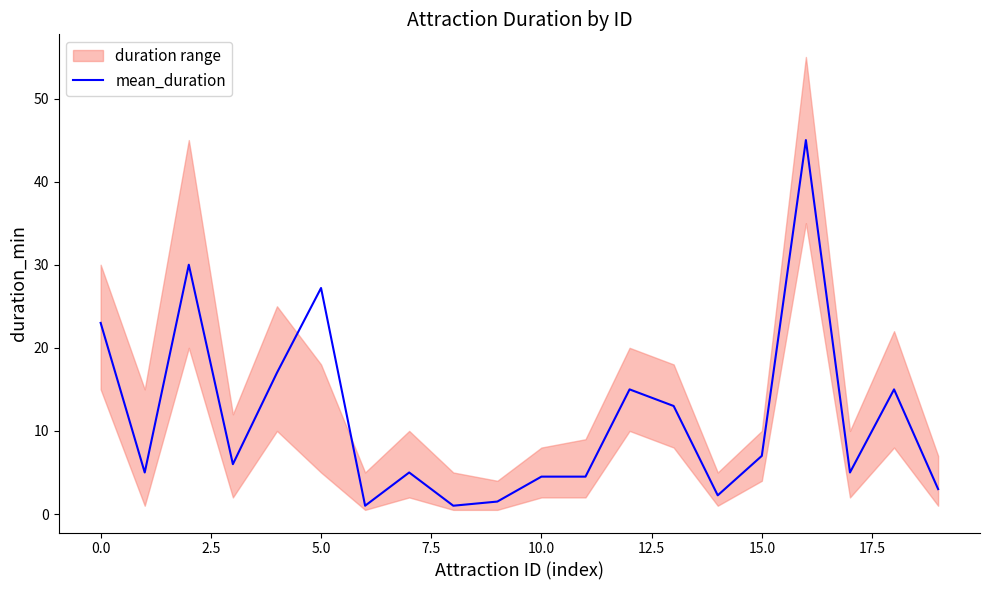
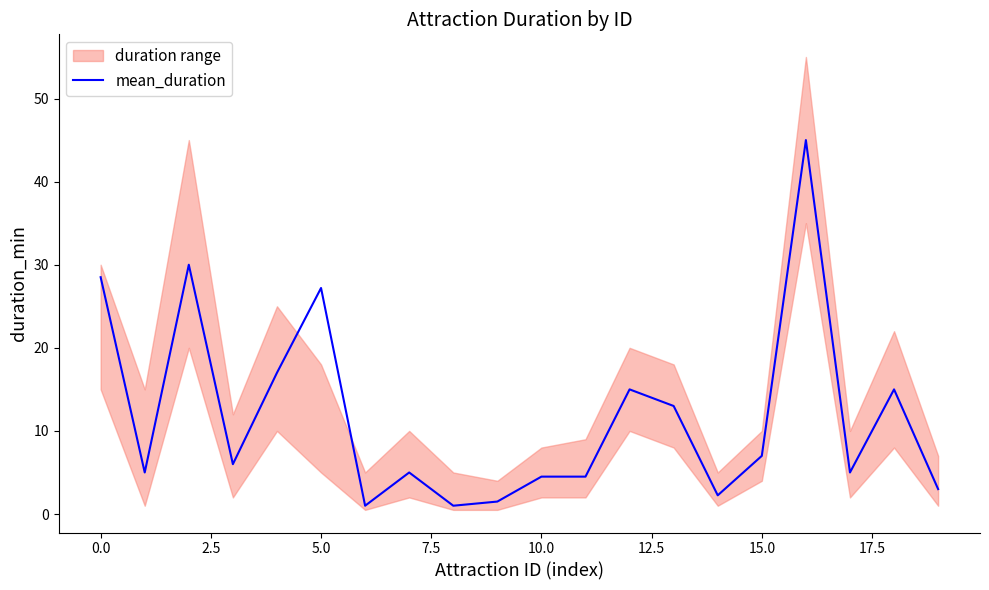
  {
    "mean_duration": {
-     "0.0": 23,
+     "0.0": 29,
      "5.0": 27,
      "10.0": 5,
      "15.0": 7
    }
  }
